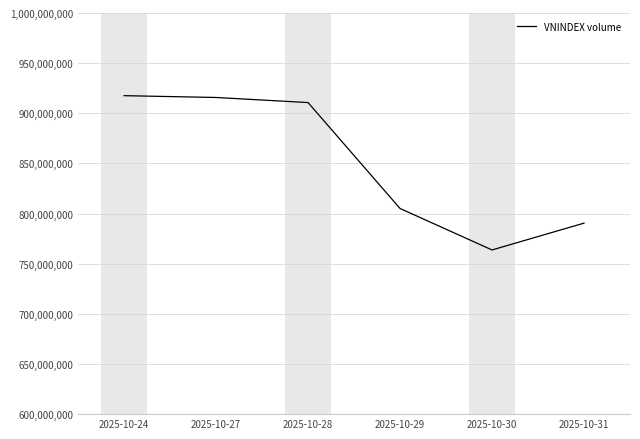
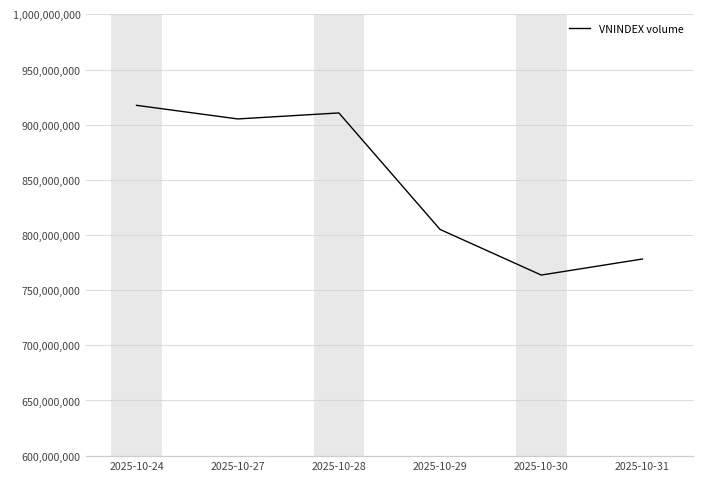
  {
    "2025-10-24": "918,000,000",
-   "2025-10-27": "916,000,000",
+   "2025-10-27": "905,000,000",
    "2025-10-28": "911,000,000",
    "2025-10-29": "805,000,000",
    "2025-10-30": "764,000,000",
-   "2025-10-31": "790,000,000"
+   "2025-10-31": "778,000,000"
  }
